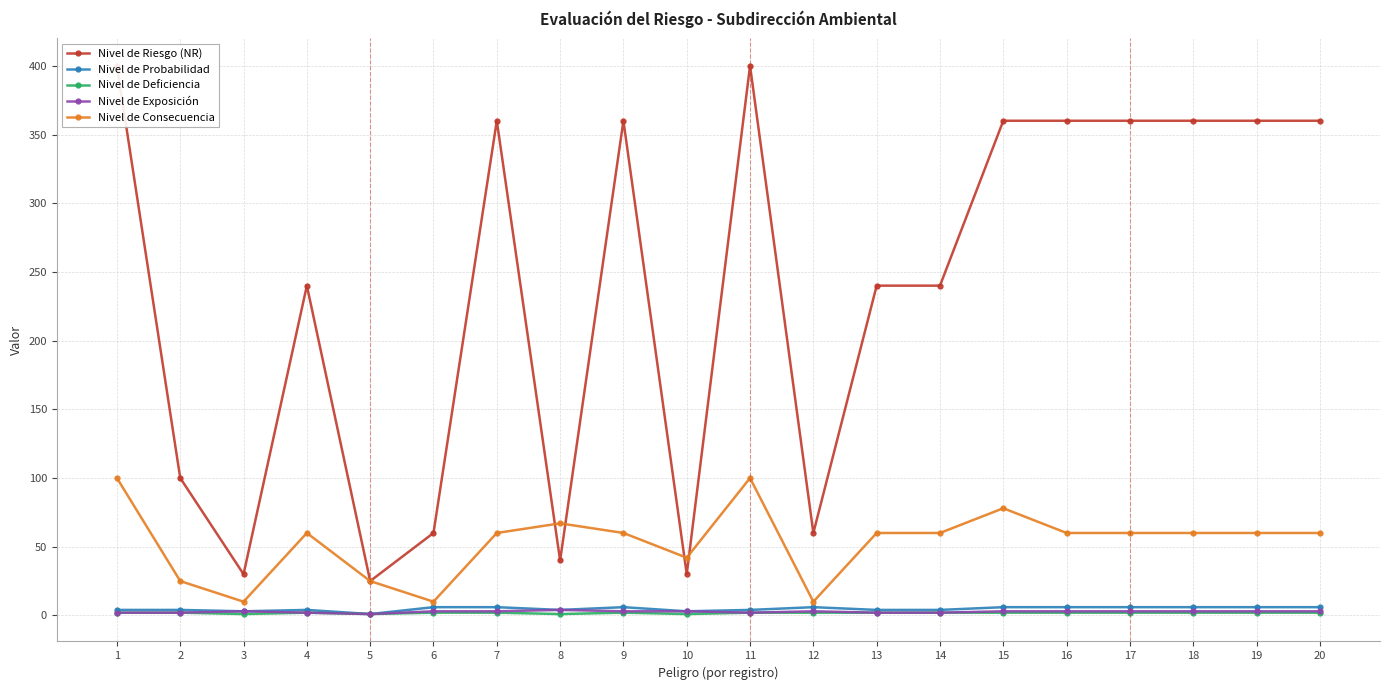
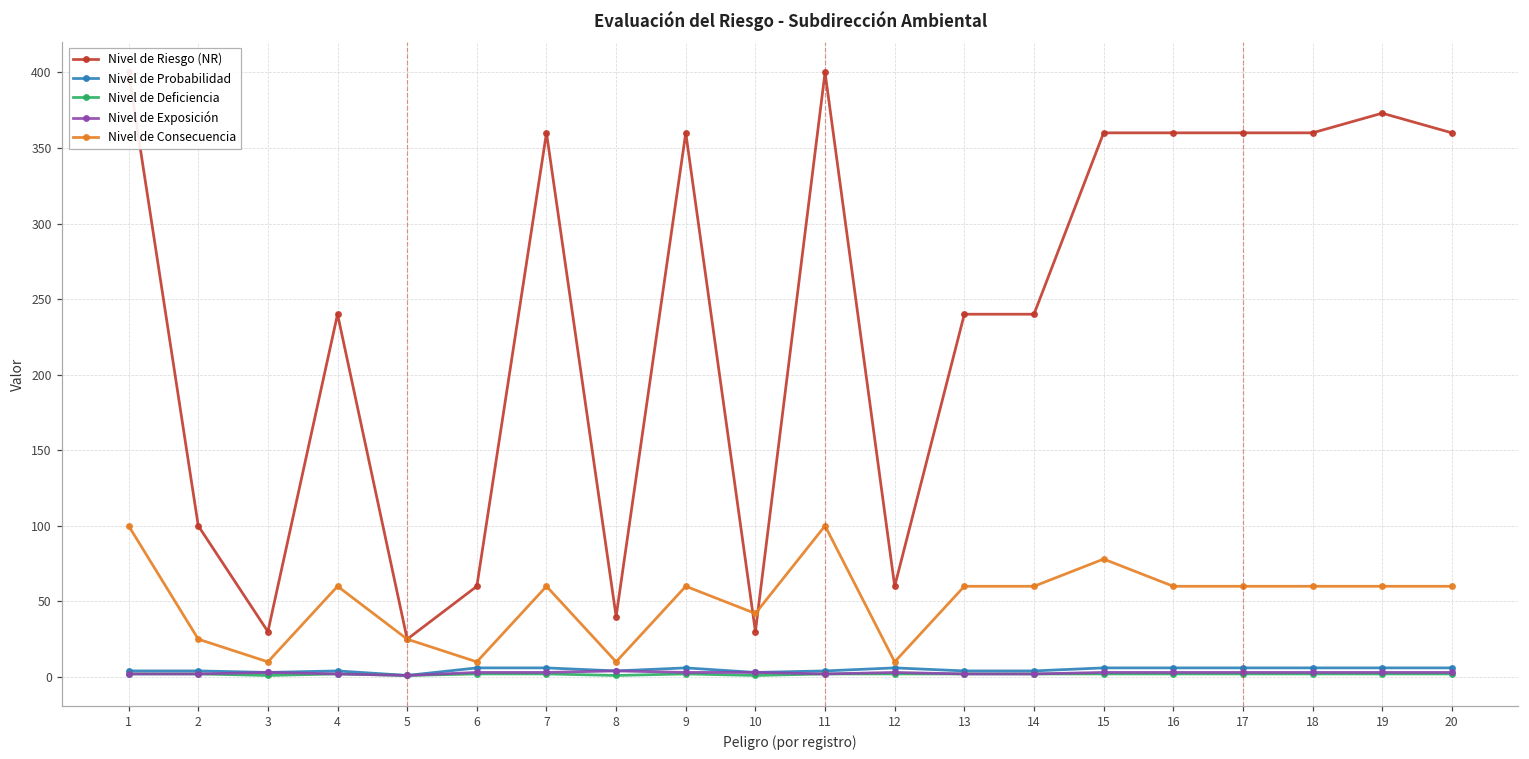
  {
    "Nivel de Riesgo (NR)": {
      "2": 100,
      "3": 30,
      "4": 240,
      "6": 60,
      "7": 360,
      "8": 40,
      "9": 360,
      "10": 30,
      "11": 400,
      "12": 60,
      "13": 240,
      "14": 240,
      "15": 360,
      "16": 360,
      "17": 360,
      "18": 360,
-     "19": 360,
+     "19": 373,
      "20": 360
    },
    "Nivel de Probabilidad": {
      "1": 4,
      "2": 4,
      "4": 4,
      "6": 6,
      "7": 6,
      "9": 6,
      "11": 4,
      "12": 6,
      "13": 4,
      "14": 4,
      "15": 6,
      "16": 6,
      "17": 6,
      "18": 6,
      "19": 6,
      "20": 6
    },
    "Nivel de Deficiencia": {
      "3": 1,
      "8": 1,
      "10": 1
    },
    "Nivel de Consecuencia": {
      "1": 100,
      "2": 25,
      "3": 10,
      "4": 60,
      "6": 10,
      "7": 60,
-     "8": 67,
+     "8": 10,
      "9": 60,
      "10": 42,
      "11": 100,
      "12": 10,
      "13": 60,
      "14": 60,
      "15": 78,
      "16": 60,
      "17": 60,
      "18": 60,
      "19": 60,
      "20": 60
    }
  }
